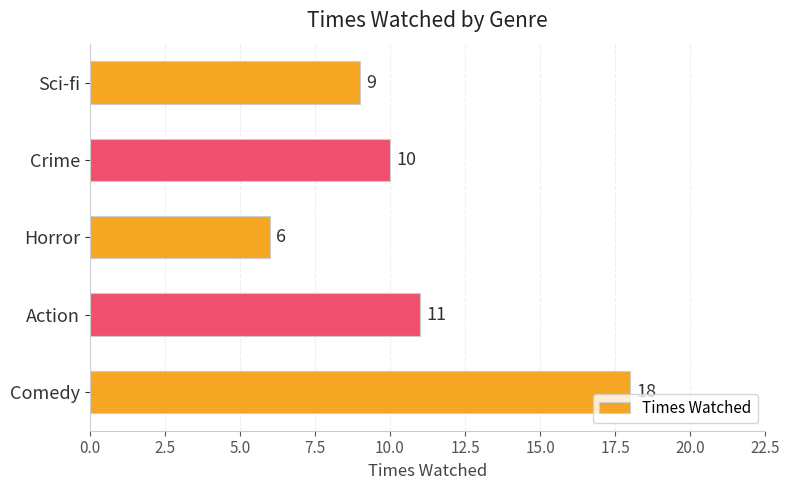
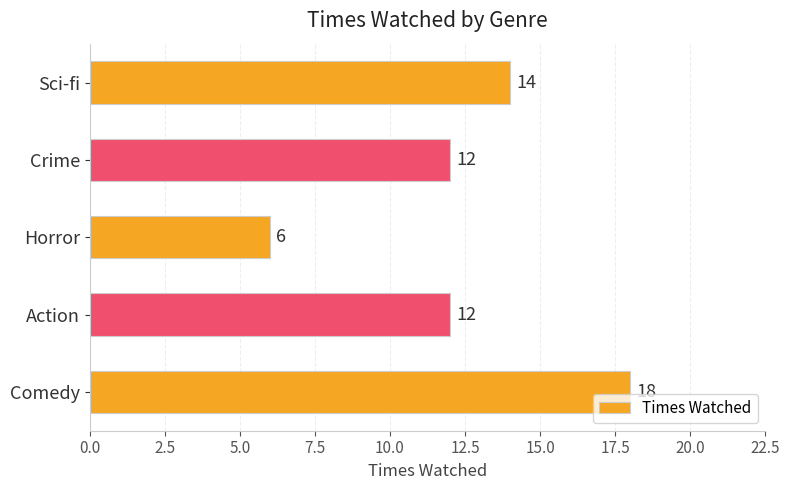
  {
-   "Sci-fi": 9,
-   "Crime": 10,
+   "Sci-fi": 14,
+   "Crime": 12,
    "Horror": 6,
-   "Action": 11
+   "Action": 12
  }
